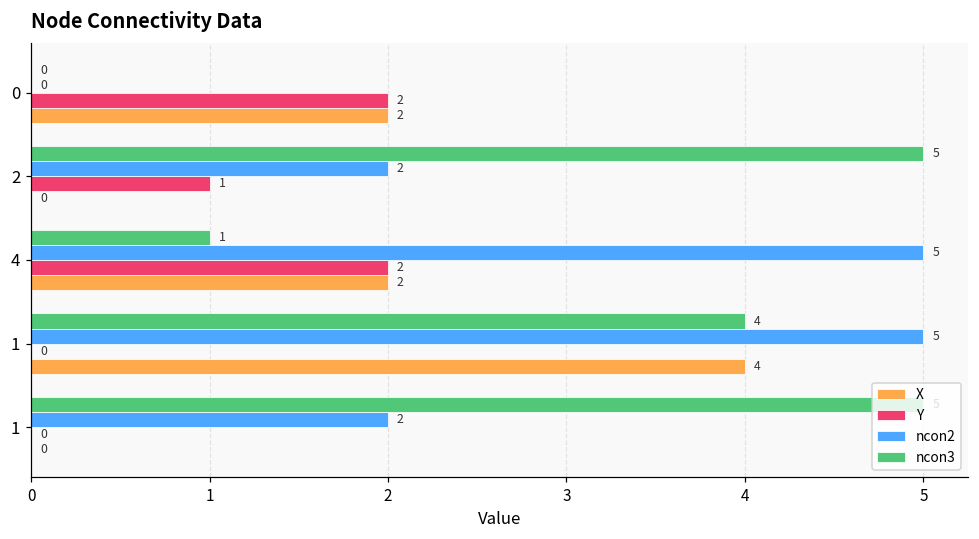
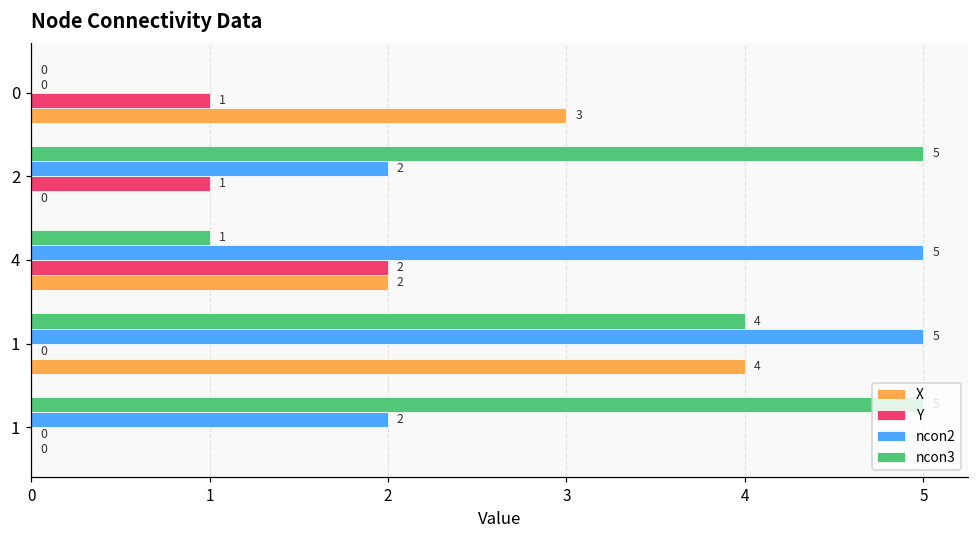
  {
    "X": {
-     "0": 2,
+     "0": 3,
      "2": 0,
      "4": 2
    },
    "Y": {
-     "0": 2,
+     "0": 1,
      "2": 1,
      "4": 2
    },
    "ncon2": {
      "0": 0,
      "2": 2,
      "4": 5
    },
    "ncon3": {
      "0": 0,
      "2": 5,
      "4": 1
    }
  }
